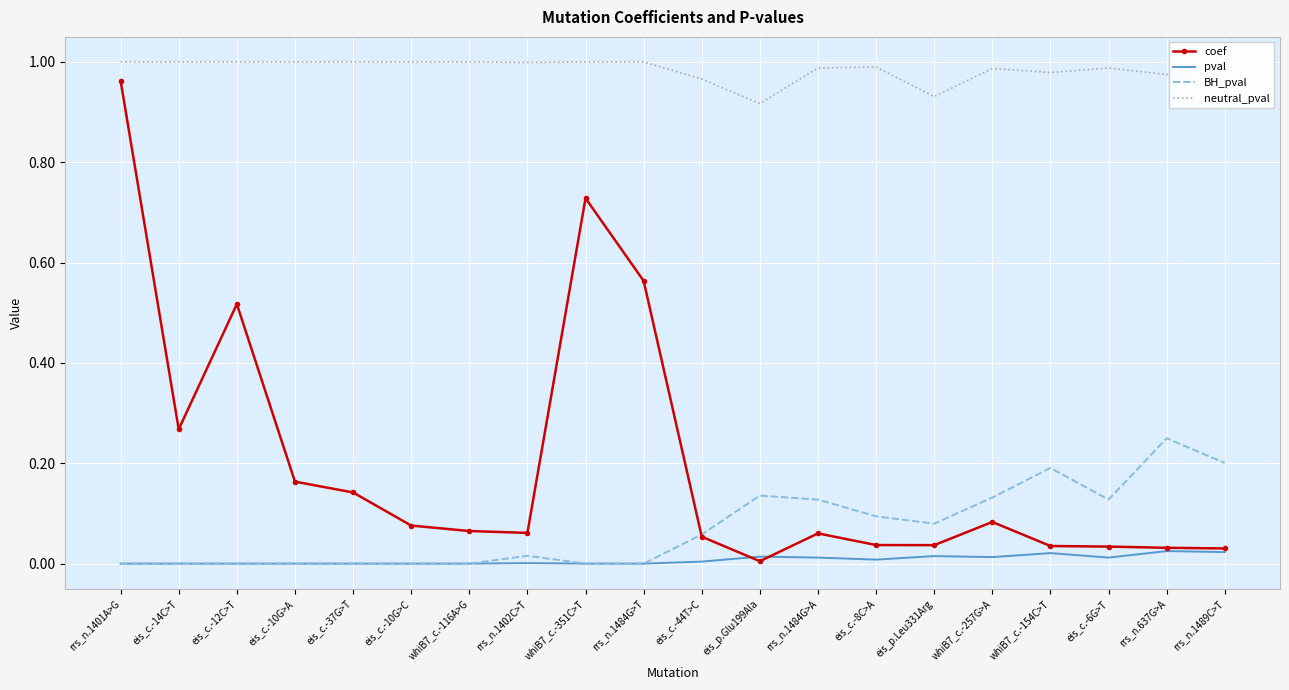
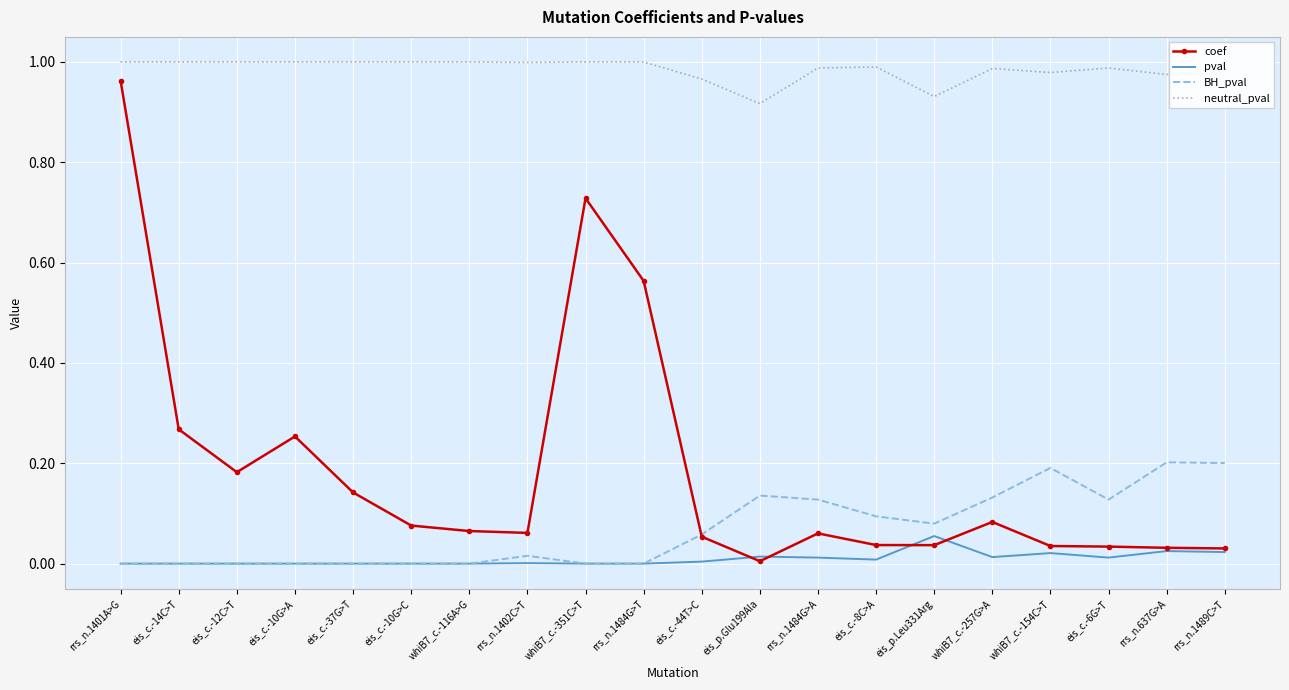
  {
    "coef": {
      "rrs_n.1401A>G": 0.96,
      "eis_c.-14C>T": 0.27,
-     "eis_c.-12C>T": 0.52,
-     "eis_c.-10G>A": 0.16,
+     "eis_c.-12C>T": 0.18,
+     "eis_c.-10G>A": 0.25,
      "eis_c.-37G>T": 0.14,
      "eis_c.-10G>C": 0.08,
      "whiB7_c.-116A>G": 0.06,
      "rrs_n.1402C>T": 0.06,
      "whiB7_c.-351C>T": 0.73,
      "rrs_n.1484G>T": 0.56,
      "eis_p.Glu199Ala": 0.00,
      "rrs_n.1484G>A": 0.06,
      "eis_c.-8C>A": 0.04,
      "eis_p.Leu331Arg": 0.04,
      "whiB7_c.-257G>A": 0.08,
      "whiB7_c.-154C>T": 0.04,
      "eis_c.-6G>T": 0.03,
      "rrs_n.637G>A": 0.03,
      "rrs_n.1489C>T": 0.03
    },
    "pval": {
      "rrs_n.1402C>T": 0.00,
      "eis_c.-44T>C": 0.00,
      "eis_p.Glu199Ala": 0.01,
      "rrs_n.1484G>A": 0.01,
      "eis_c.-8C>A": 0.01,
-     "eis_p.Leu331Arg": 0.02,
+     "eis_p.Leu331Arg": 0.06,
      "whiB7_c.-257G>A": 0.01,
      "whiB7_c.-154C>T": 0.02,
      "eis_c.-6G>T": 0.01,
      "rrs_n.637G>A": 0.03,
      "rrs_n.1489C>T": 0.02
    },
    "BH_pval": {
      "rrs_n.1402C>T": 0.02,
      "eis_p.Glu199Ala": 0.14,
      "rrs_n.1484G>A": 0.13,
      "eis_c.-8C>A": 0.09,
      "eis_p.Leu331Arg": 0.08,
      "whiB7_c.-257G>A": 0.13,
      "whiB7_c.-154C>T": 0.19,
      "eis_c.-6G>T": 0.13,
-     "rrs_n.637G>A": 0.25,
+     "rrs_n.637G>A": 0.20,
      "rrs_n.1489C>T": 0.20
    },
    "neutral_pval": {
      "rrs_n.1401A>G": 1.00,
      "eis_c.-14C>T": 1.00,
      "eis_c.-12C>T": 1.00,
      "eis_c.-10G>A": 1.00,
      "eis_c.-37G>T": 1.00,
      "eis_c.-10G>C": 1.00,
      "whiB7_c.-116A>G": 1.00,
      "rrs_n.1402C>T": 1.00,
      "whiB7_c.-351C>T": 1.00,
      "rrs_n.1484G>T": 1.00,
      "eis_c.-44T>C": 0.97,
      "eis_p.Glu199Ala": 0.92,
      "rrs_n.1484G>A": 0.99,
      "eis_c.-8C>A": 0.99,
      "eis_p.Leu331Arg": 0.93,
      "whiB7_c.-257G>A": 0.99,
      "whiB7_c.-154C>T": 0.98,
      "eis_c.-6G>T": 0.99,
      "rrs_n.637G>A": 0.98
    }
  }
